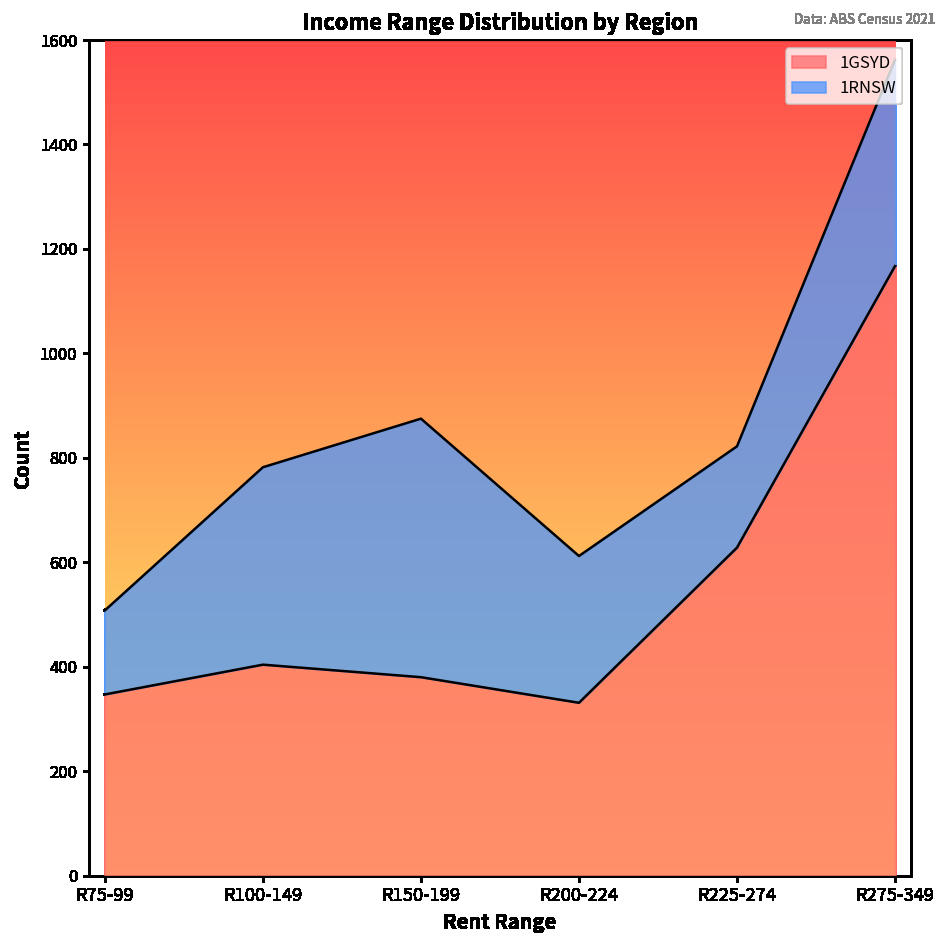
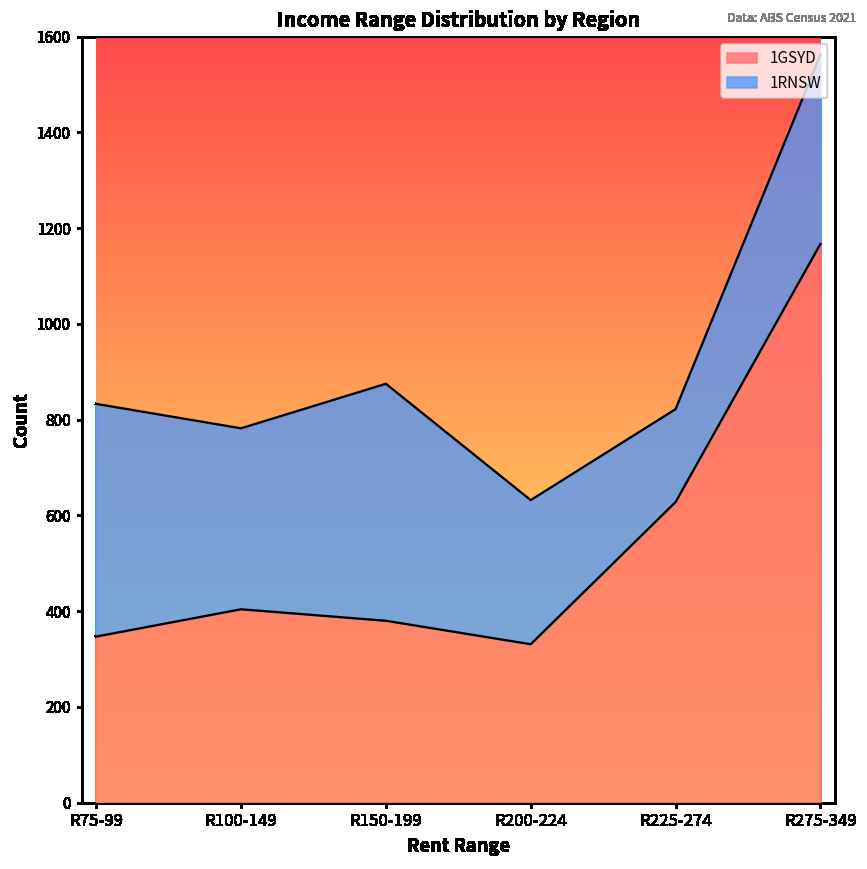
  {
    "1GSYD": {
      "R75-99": 350,
      "R100-149": 400,
      "R150-199": 380,
      "R200-224": 330,
      "R225-274": 630,
      "R275-349": 1170
    },
    "1RNSW": {
-     "R75-99": 160,
+     "R75-99": 490,
      "R100-149": 380,
      "R150-199": 500,
-     "R200-224": 280,
+     "R200-224": 300,
      "R225-274": 190
    }
  }
